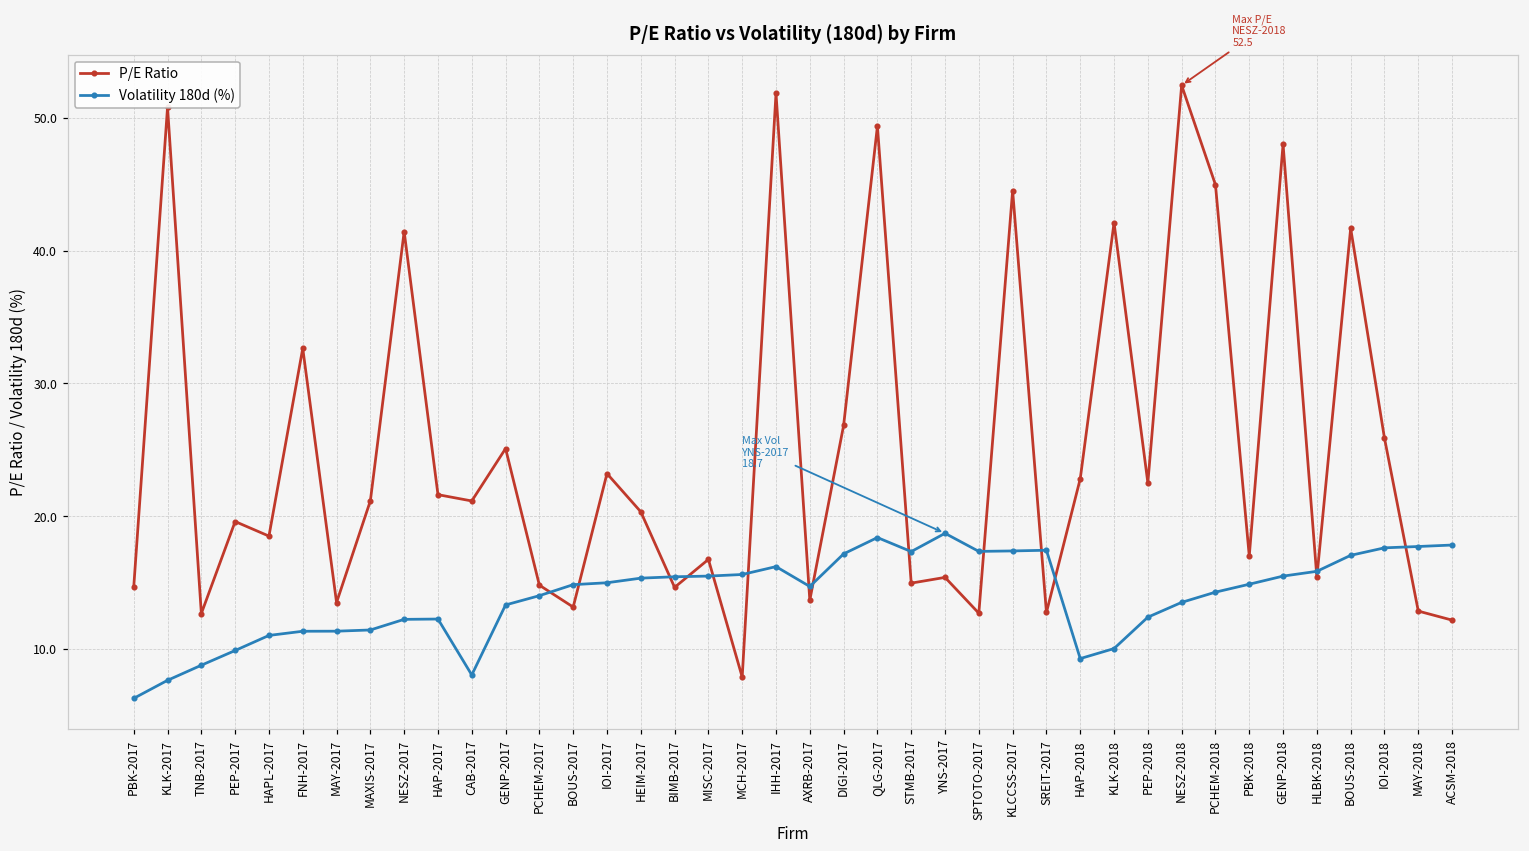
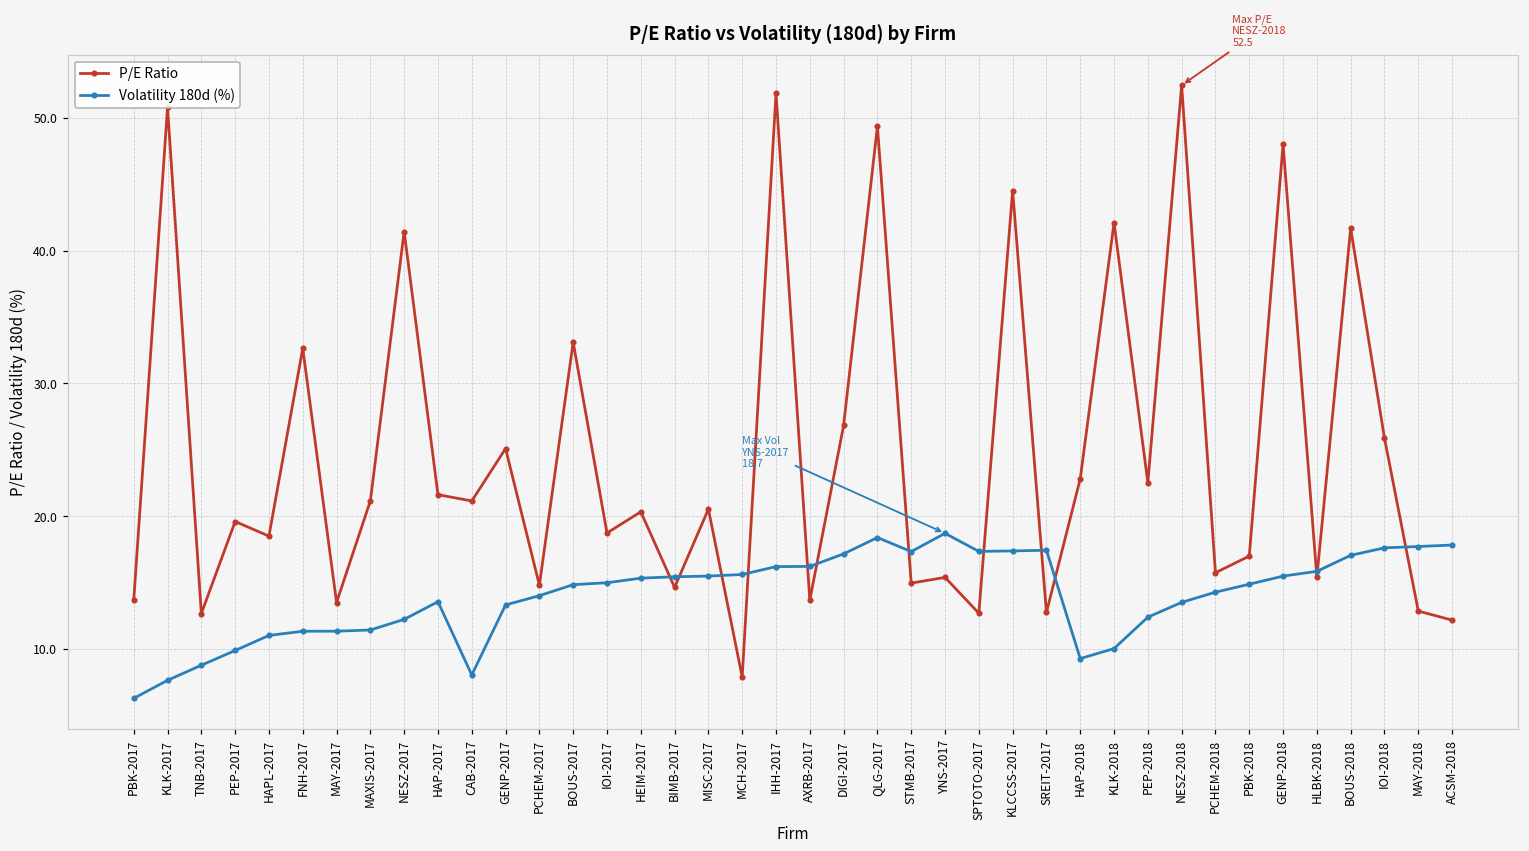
  {
    "P/E Ratio": {
-     "PBK-2017": 14.7,
+     "PBK-2017": 13.7,
      "TNB-2017": 12.7,
      "PEP-2017": 19.6,
      "HAPL-2017": 18.5,
      "FNH-2017": 32.6,
      "MAY-2017": 13.5,
      "MAXIS-2017": 21.2,
      "NESZ-2017": 41.4,
      "HAP-2017": 21.6,
      "CAB-2017": 21.2,
      "GENP-2017": 25.1,
      "PCHEM-2017": 14.8,
-     "BOUS-2017": 13.2,
-     "IOI-2017": 23.2,
+     "BOUS-2017": 33.1,
+     "IOI-2017": 18.7,
      "HEIM-2017": 20.3,
      "BIMB-2017": 14.6,
-     "MISC-2017": 16.7,
+     "MISC-2017": 20.5,
      "MCH-2017": 7.9,
      "IHH-2017": 51.9,
      "AXRB-2017": 13.7,
      "DIGI-2017": 26.8,
      "QLG-2017": 49.4,
      "STMB-2017": 15.0,
      "YNS-2017": 15.4,
      "SPTOTO-2017": 12.7,
      "KLCCSS-2017": 44.5,
      "SREIT-2017": 12.8,
      "HAP-2018": 22.8,
      "KLK-2018": 42.1,
      "PEP-2018": 22.5,
-     "PCHEM-2018": 45.0,
+     "PCHEM-2018": 15.7,
      "PBK-2018": 17.0,
      "GENP-2018": 48.0,
      "HLBK-2018": 15.4,
      "BOUS-2018": 41.7,
      "IOI-2018": 25.9,
      "MAY-2018": 12.9,
      "ACSM-2018": 12.2
    },
    "Volatility 180d (%)": {
      "PBK-2017": 6.3,
      "KLK-2017": 7.6,
      "TNB-2017": 8.8,
      "PEP-2017": 9.9,
      "HAPL-2017": 11.0,
      "FNH-2017": 11.3,
      "MAY-2017": 11.3,
      "MAXIS-2017": 11.4,
      "NESZ-2017": 12.2,
-     "HAP-2017": 12.3,
+     "HAP-2017": 13.6,
      "CAB-2017": 8.0,
      "GENP-2017": 13.3,
      "PCHEM-2017": 14.0,
      "BOUS-2017": 14.8,
      "IOI-2017": 15.0,
      "HEIM-2017": 15.3,
      "BIMB-2017": 15.4,
      "MISC-2017": 15.5,
      "MCH-2017": 15.6,
      "IHH-2017": 16.2,
-     "AXRB-2017": 14.7,
+     "AXRB-2017": 16.2,
      "DIGI-2017": 17.2,
      "QLG-2017": 18.4,
      "STMB-2017": 17.3,
      "SPTOTO-2017": 17.4,
      "KLCCSS-2017": 17.4,
      "SREIT-2017": 17.4,
      "HAP-2018": 9.3,
      "KLK-2018": 10.0,
      "PEP-2018": 12.4,
      "NESZ-2018": 13.5,
      "PCHEM-2018": 14.3,
      "PBK-2018": 14.9,
      "GENP-2018": 15.5,
      "HLBK-2018": 15.9,
      "BOUS-2018": 17.1,
      "IOI-2018": 17.6,
      "MAY-2018": 17.7,
      "ACSM-2018": 17.8
    }
  }
